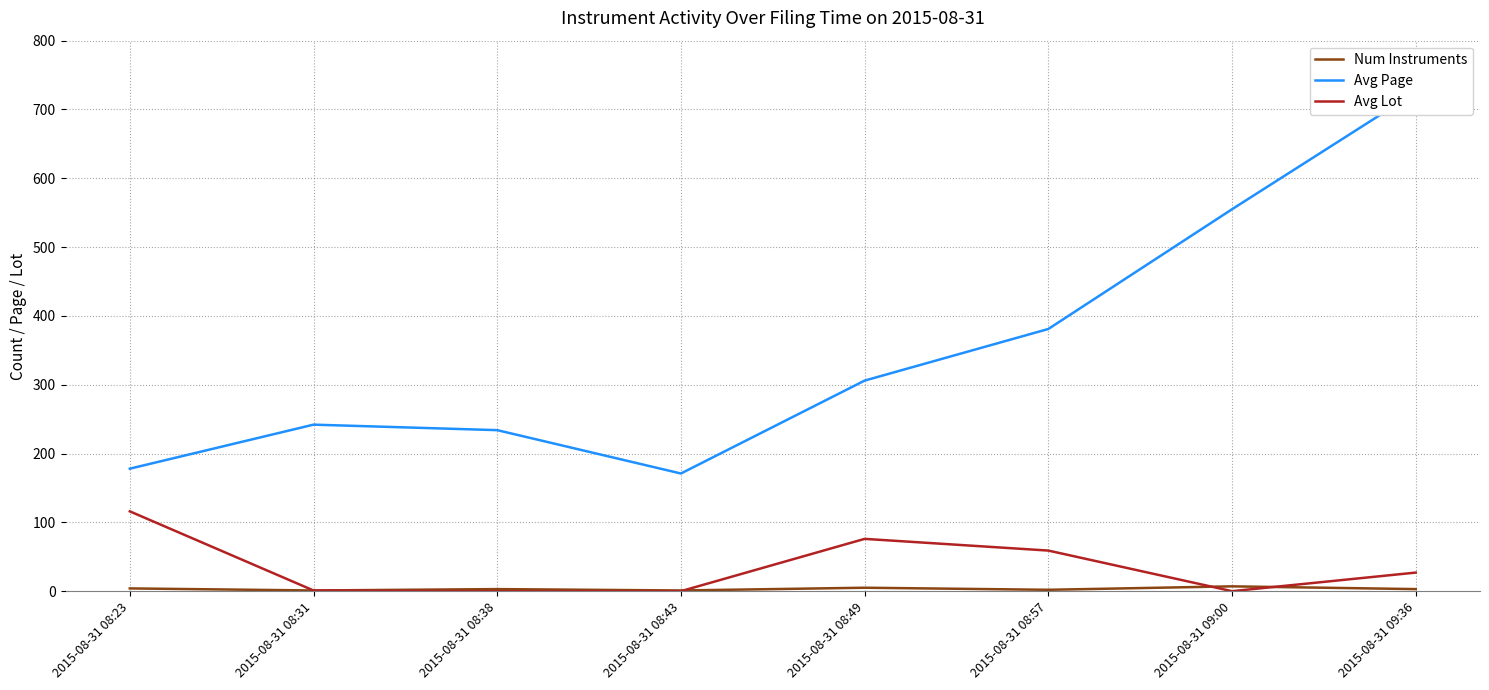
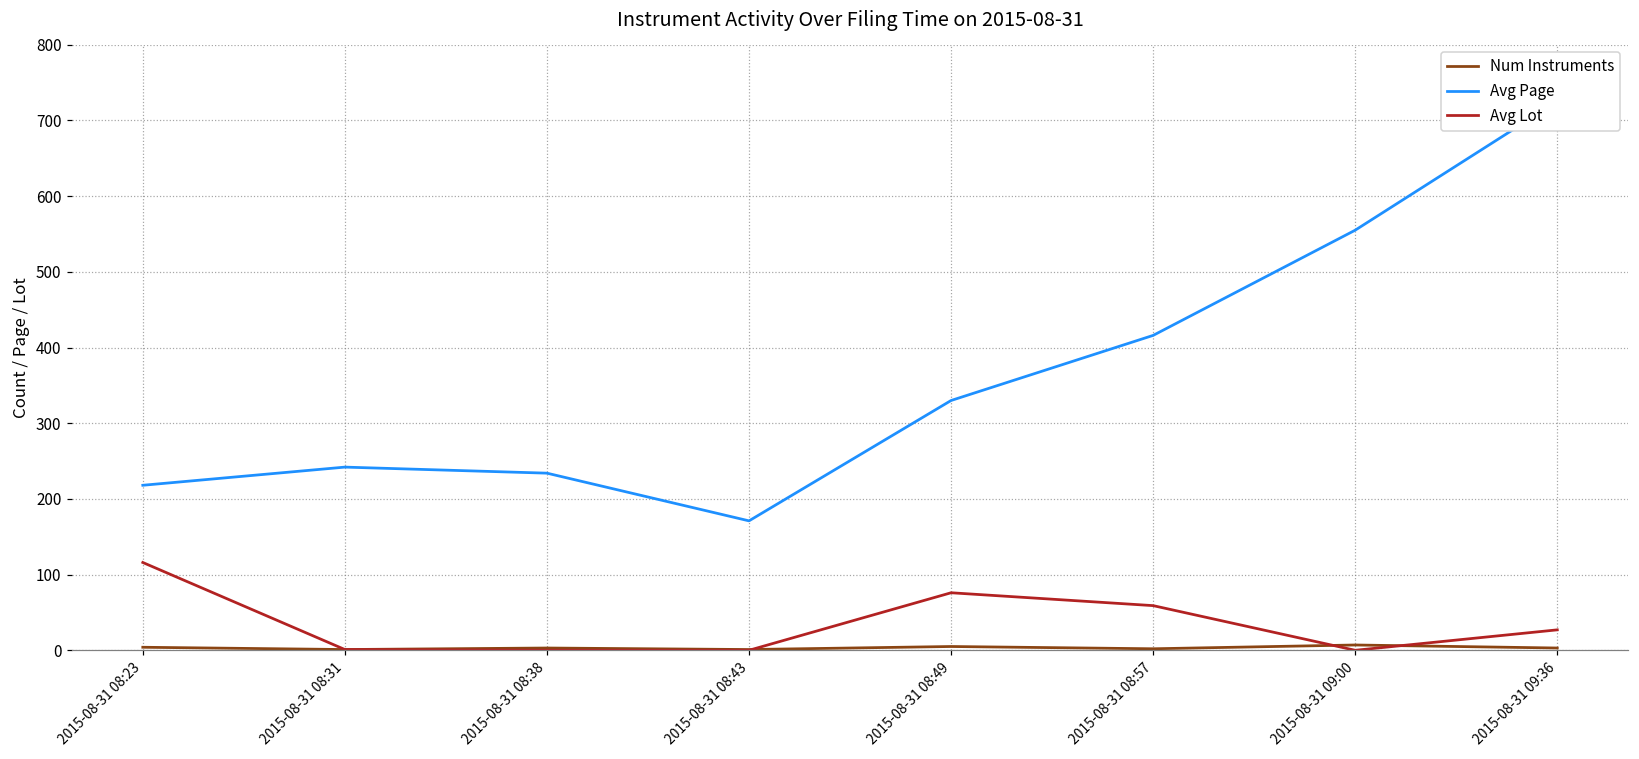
  {
    "Avg Page": {
-     "2015-08-31 08:23": 180,
+     "2015-08-31 08:23": 220,
      "2015-08-31 08:31": 240,
      "2015-08-31 08:38": 230,
      "2015-08-31 08:43": 170,
-     "2015-08-31 08:49": 310,
-     "2015-08-31 08:57": 380,
+     "2015-08-31 08:49": 330,
+     "2015-08-31 08:57": 420,
      "2015-08-31 09:00": 560
    }
  }
